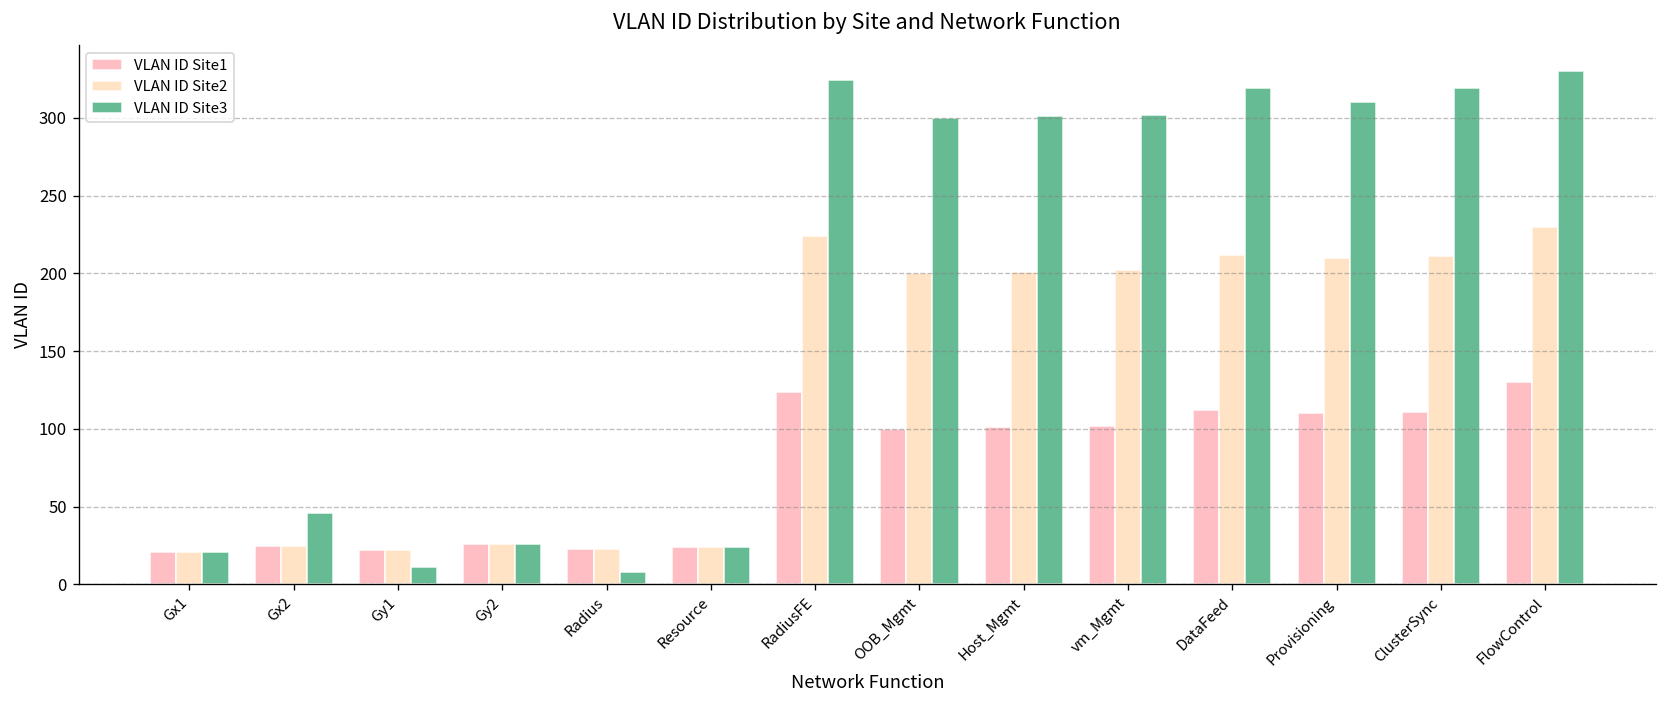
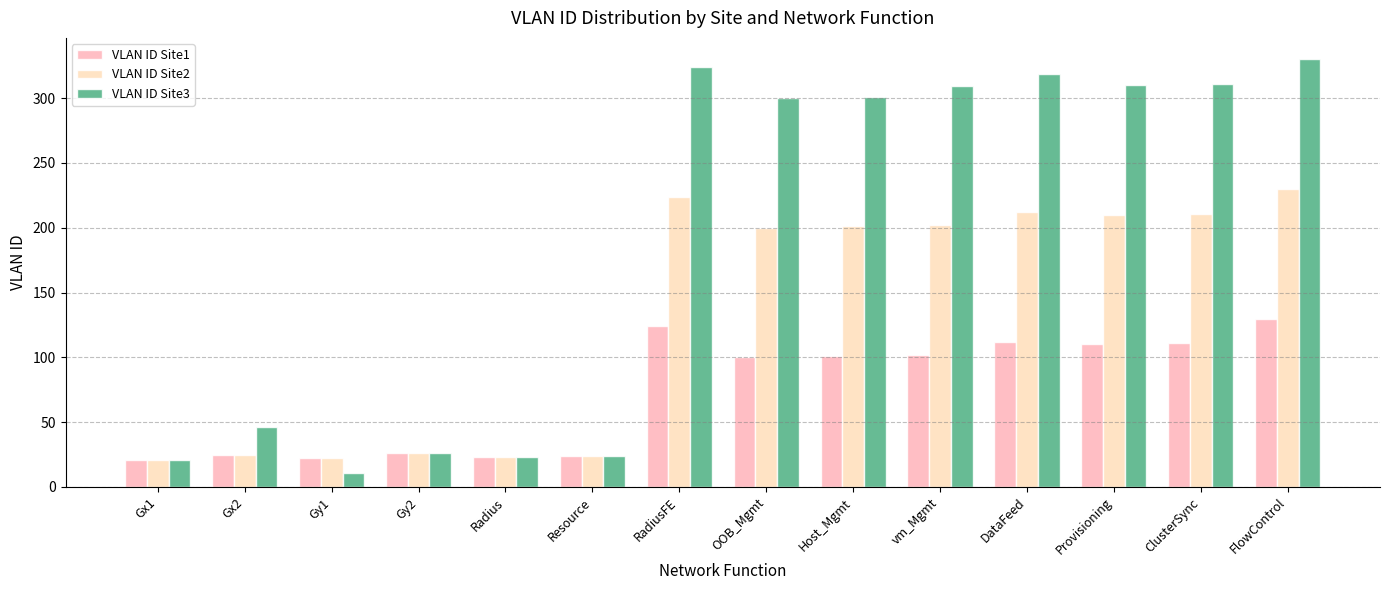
  {
    "VLAN ID Site3": {
      "Gx1": 21,
      "Gx2": 46,
      "Gy1": 11,
      "Gy2": 26,
-     "Radius": 8,
+     "Radius": 23,
      "Resource": 24,
      "RadiusFE": 324,
      "OOB_Mgmt": 300,
      "Host_Mgmt": 301,
-     "vm_Mgmt": 302,
+     "vm_Mgmt": 309,
      "DataFeed": 319,
      "Provisioning": 310,
-     "ClusterSync": 319,
+     "ClusterSync": 311,
      "FlowControl": 330
    }
  }
